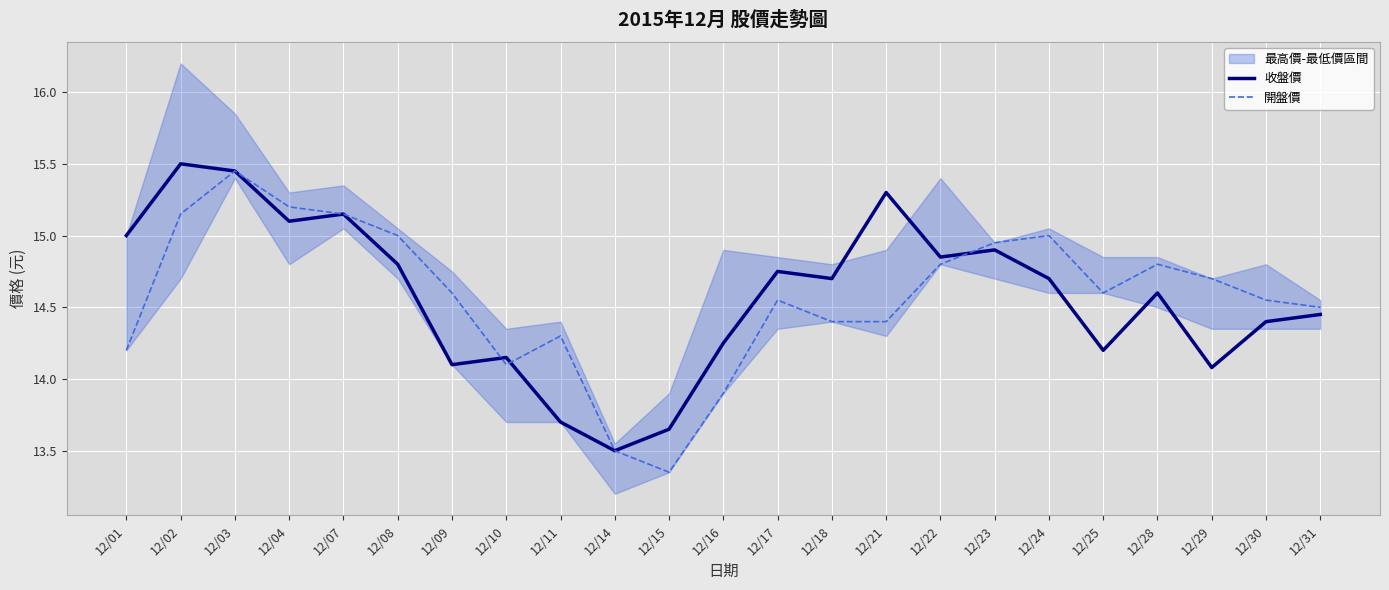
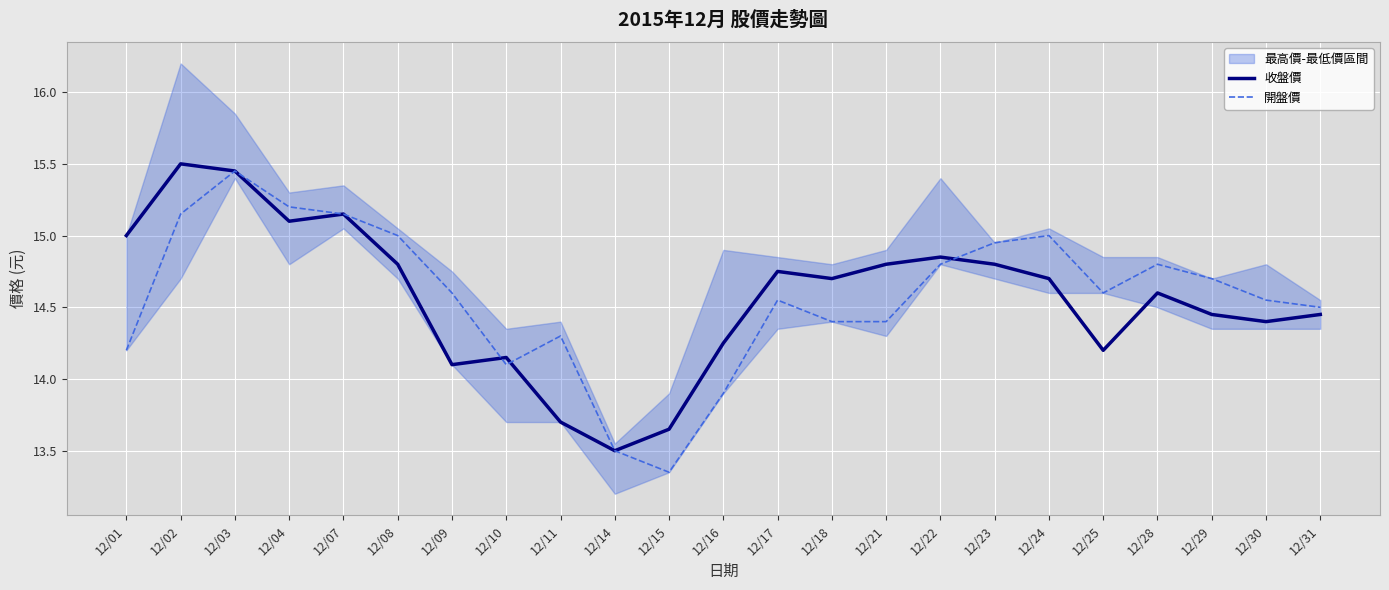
  {
    "收盤價": {
      "12/02": 15.50,
      "12/04": 15.10,
      "12/08": 14.80,
      "12/09": 14.10,
      "12/10": 14.15,
      "12/11": 13.70,
      "12/15": 13.65,
      "12/16": 14.25,
      "12/17": 14.75,
      "12/18": 14.70,
-     "12/21": 15.3,
+     "12/21": 14.8,
      "12/22": 14.85,
-     "12/23": 14.9,
+     "12/23": 14.8,
      "12/24": 14.70,
      "12/25": 14.20,
      "12/28": 14.60,
-     "12/29": 14.08,
+     "12/29": 14.45,
      "12/30": 14.40,
      "12/31": 14.45
    }
  }
